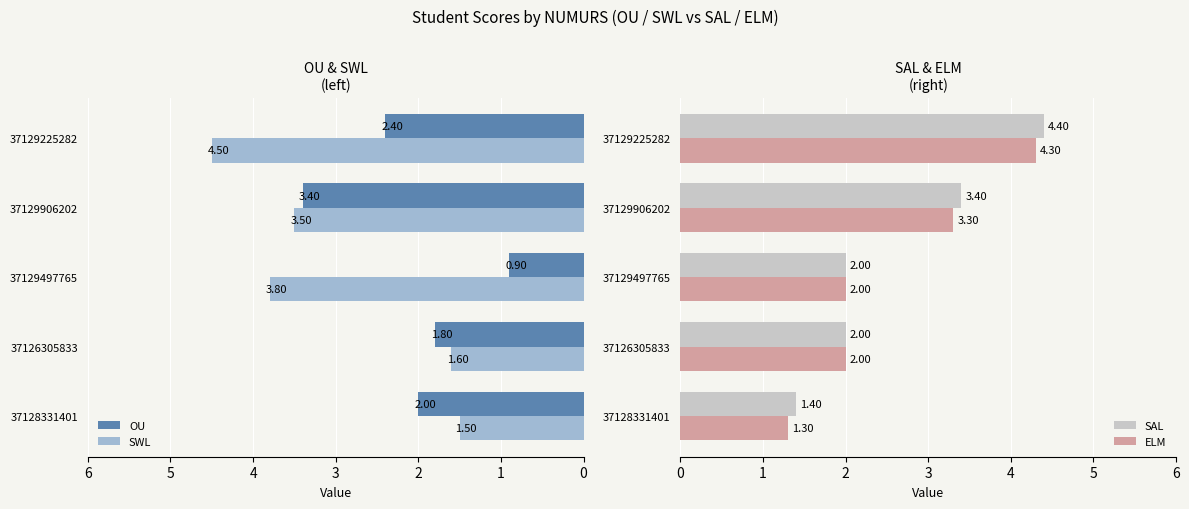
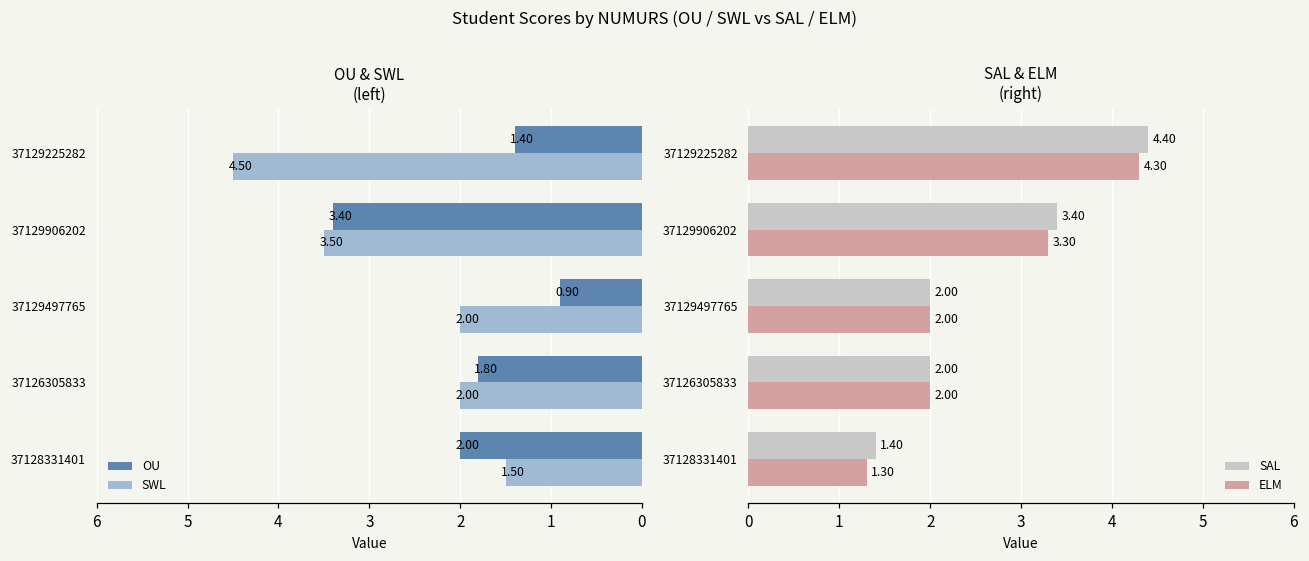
  {
    "OU & SWL (left)": {
      "OU": {
-       "37129225282": 2.40,
+       "37129225282": 1.40,
        "37129906202": 3.40,
        "37129497765": 0.90,
        "37126305833": 1.80,
        "37128331401": 2.00
      },
      "SWL": {
        "37129225282": 4.50,
        "37129906202": 3.50,
-       "37129497765": 3.80,
-       "37126305833": 1.60,
+       "37129497765": 2.00,
+       "37126305833": 2.00,
        "37128331401": 1.50
      }
    }
  }
